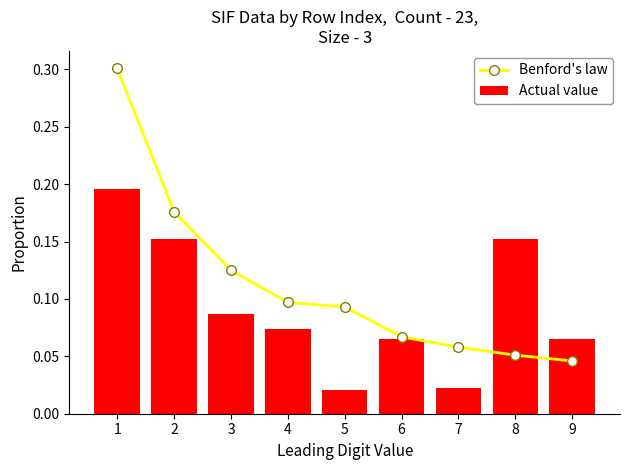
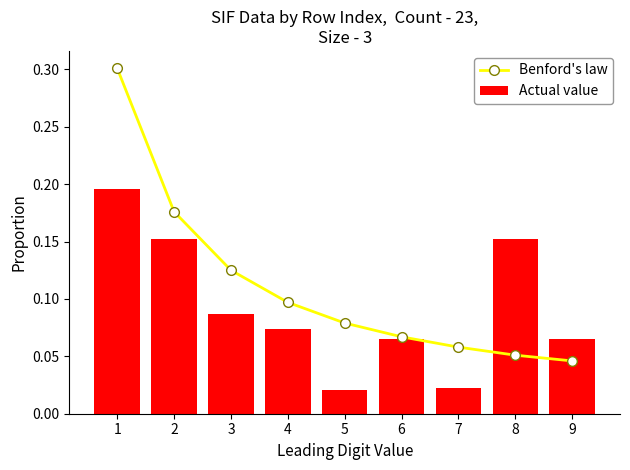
  {
    "Benford's law": {
      "1": 0.301,
      "2": 0.176,
      "3": 0.125,
      "4": 0.097,
-     "5": 0.093,
+     "5": 0.079,
      "6": 0.067,
      "7": 0.058,
      "8": 0.051,
      "9": 0.046
    },
    "Actual value": {
      "1": 0.196,
      "2": 0.152,
      "3": 0.087,
      "4": 0.074,
      "5": 0.021,
      "6": 0.065,
      "7": 0.022,
      "8": 0.152,
      "9": 0.065
    }
  }
